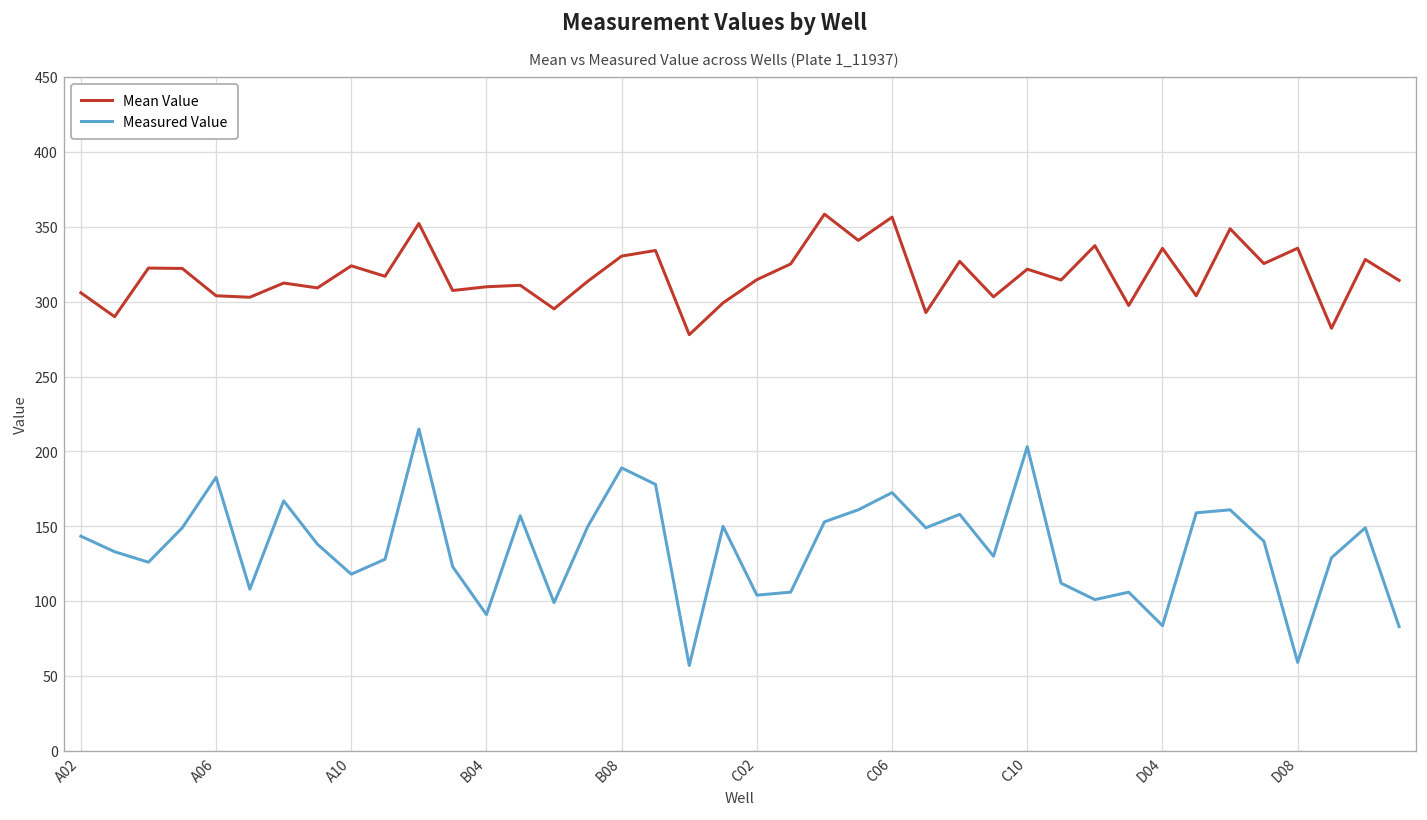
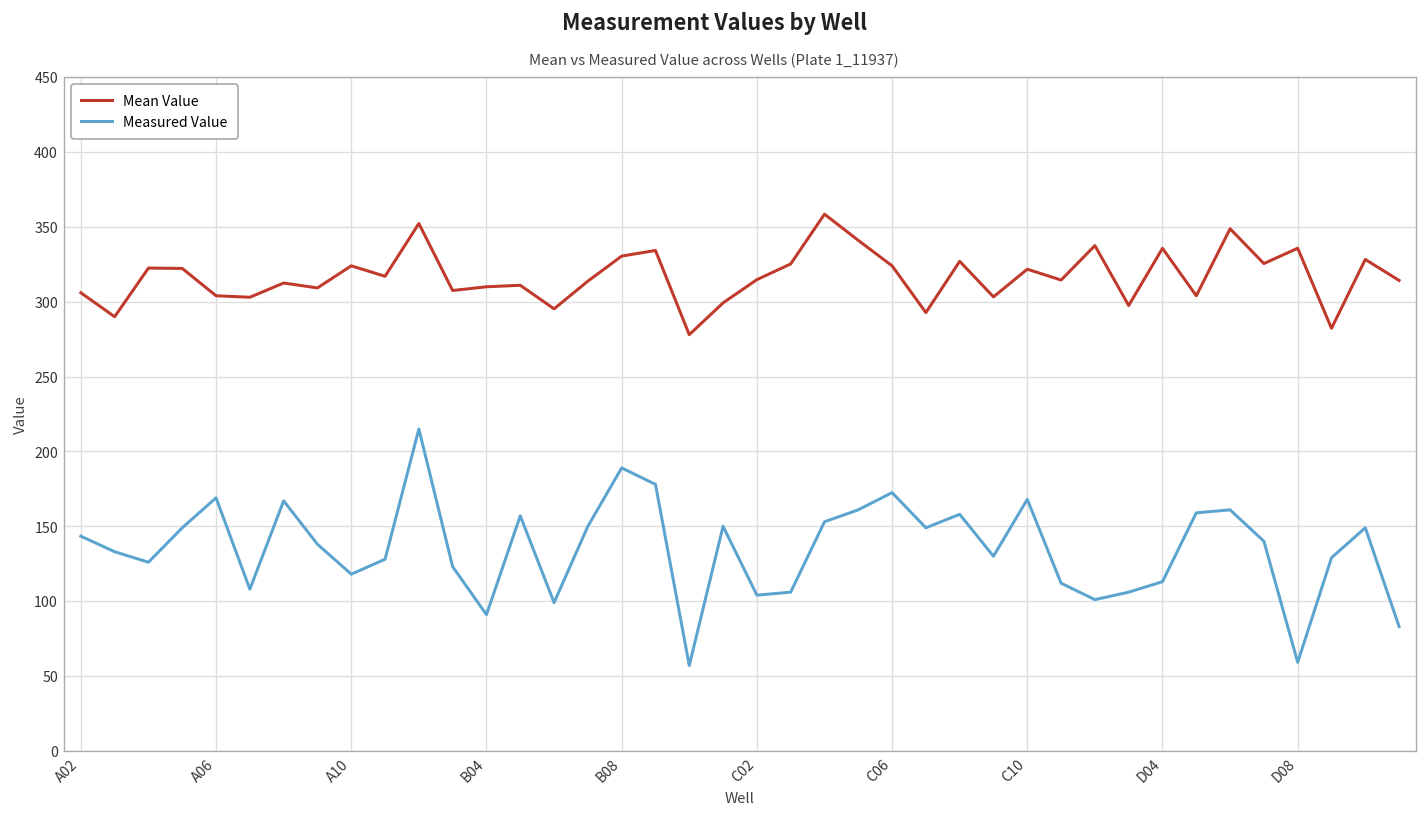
  {
    "Mean Value": {
      "A02": 306,
      "A06": 304,
      "A10": 324,
      "B04": 310,
      "B08": 331,
      "C02": 315,
-     "C06": 357,
+     "C06": 324,
      "C10": 322,
      "D04": 336,
      "D08": 336
    },
    "Measured Value": {
      "A02": 143,
-     "A06": 183,
+     "A06": 169,
      "A10": 118,
      "B04": 91,
      "B08": 189,
      "C02": 104,
      "C06": 173,
-     "C10": 203,
-     "D04": 84,
+     "C10": 168,
+     "D04": 113,
      "D08": 59
    }
  }
